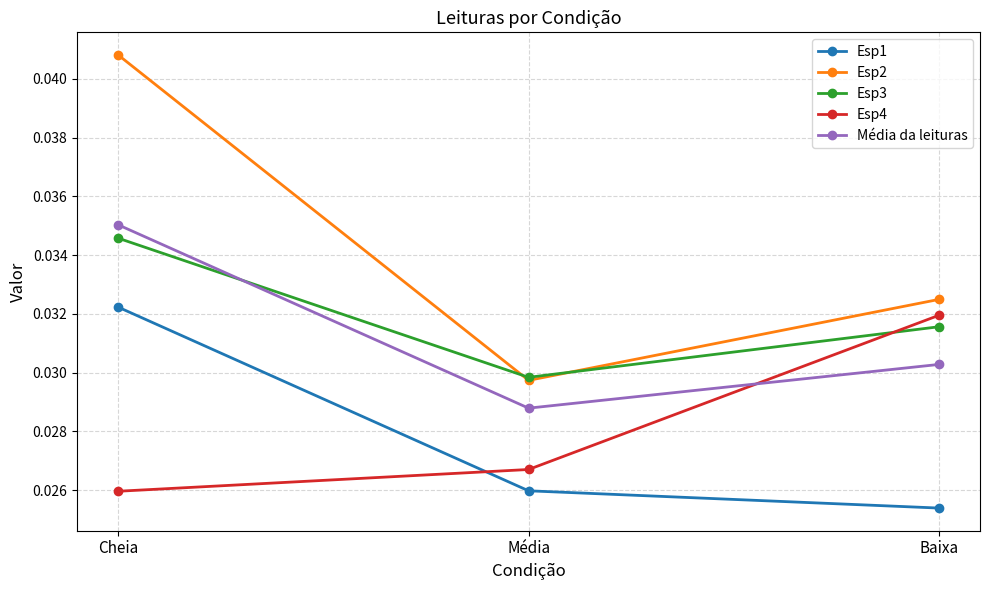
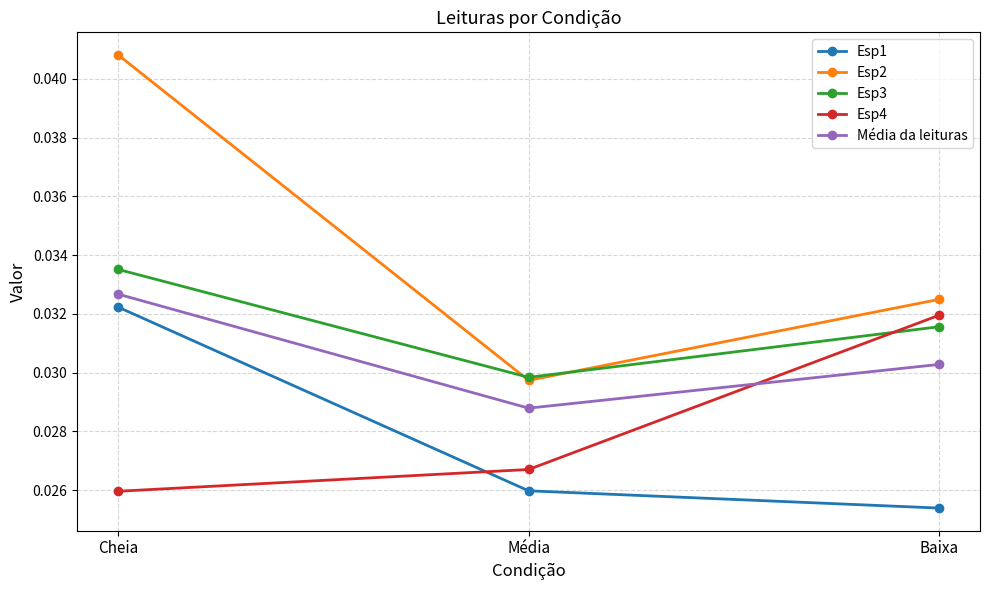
  {
    "Esp1": {
      "Cheia": 0.0322,
      "Média": 0.0260,
      "Baixa": 0.0254
    },
    "Esp2": {
      "Cheia": 0.0408,
      "Média": 0.0297,
      "Baixa": 0.0325
    },
    "Esp3": {
-     "Cheia": 0.0346,
+     "Cheia": 0.0335,
      "Média": 0.0298,
      "Baixa": 0.0316
    },
    "Esp4": {
      "Cheia": 0.0260,
      "Média": 0.0267,
      "Baixa": 0.0320
    },
    "Média da leituras": {
-     "Cheia": 0.0350,
+     "Cheia": 0.0327,
      "Média": 0.0288,
      "Baixa": 0.0303
    }
  }
